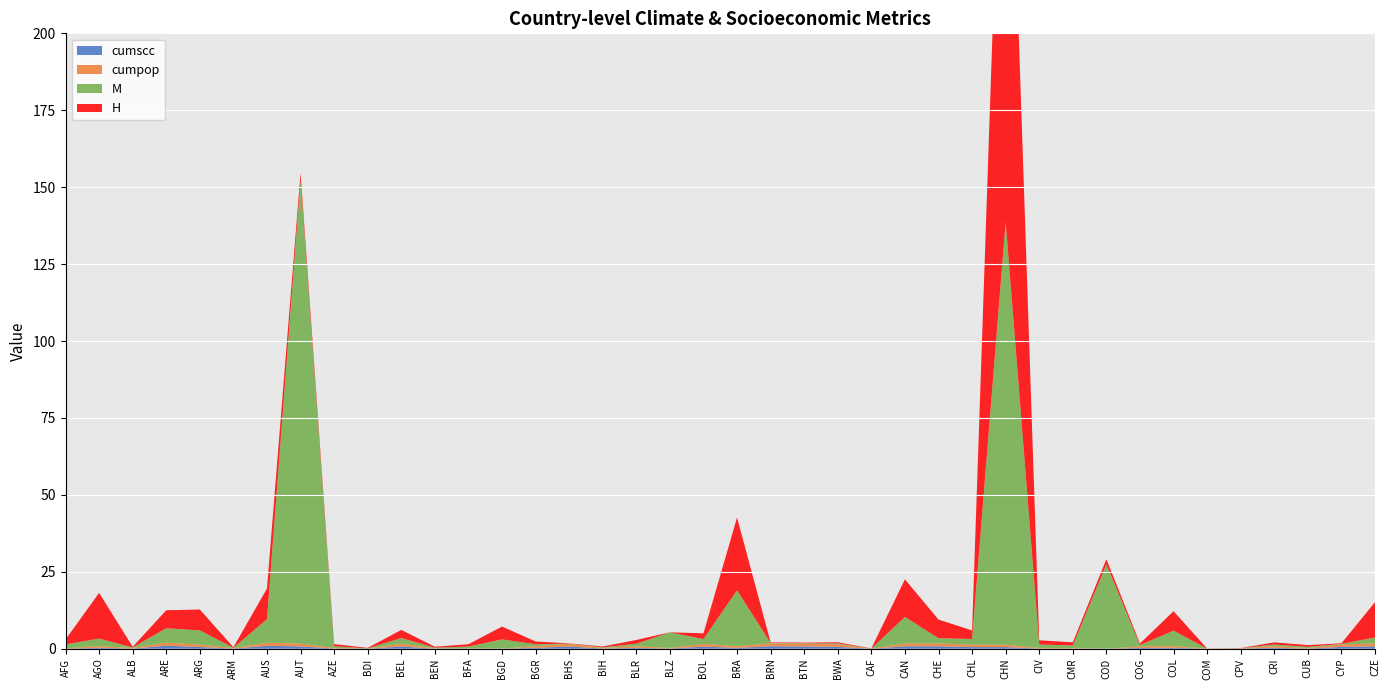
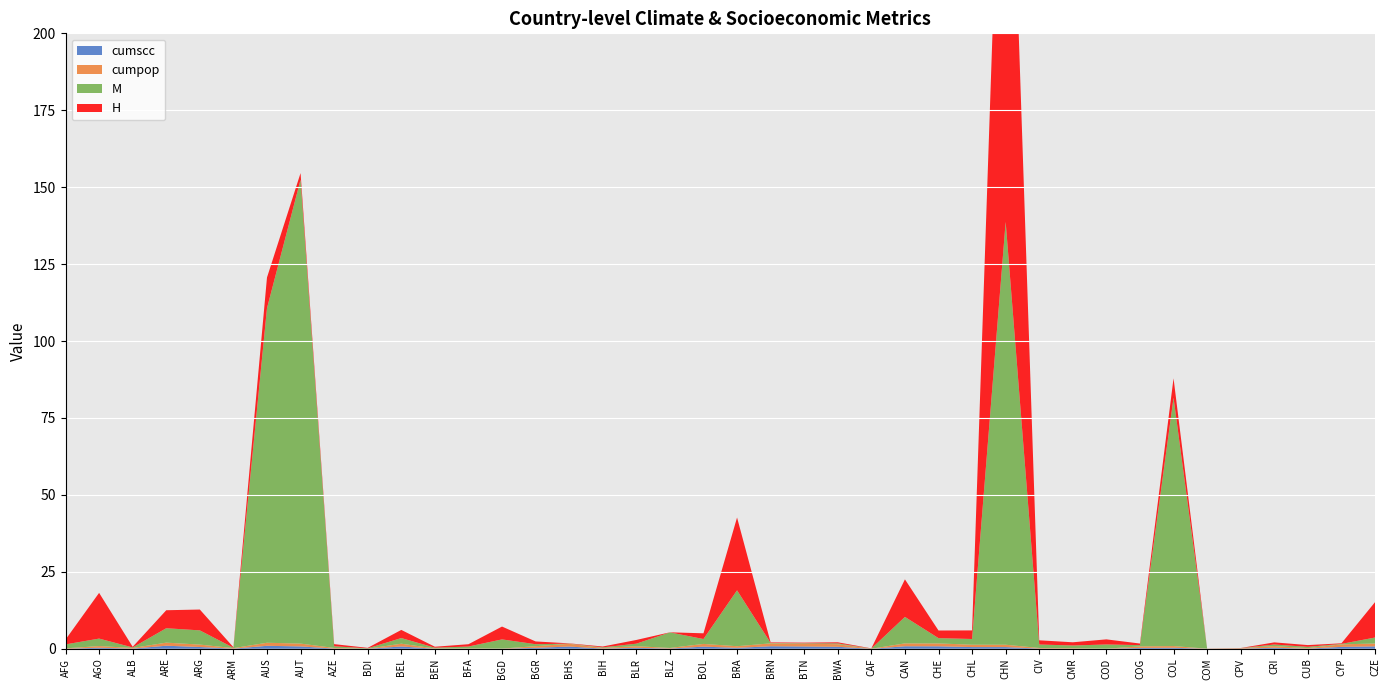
  {
    "cumscc": {
      "ARE": 1,
      "AUS": 1,
      "BRN": 1,
      "CAN": 1
    },
    "cumpop": {
      "ARE": 1,
      "AUS": 1,
      "AUT": 1,
      "BEL": 1,
      "BOL": 1,
      "CAN": 1,
      "CHE": 1,
      "CZE": 1
    },
    "M": {
      "AFG": 1,
      "AGO": 2,
      "ARE": 5,
      "ARG": 5,
-     "AUS": 8,
+     "AUS": 109,
      "AUT": 151,
      "BEL": 2,
      "BGD": 3,
      "BOL": 2,
      "BRA": 18,
      "CAN": 9,
      "CHE": 2,
      "CHL": 2,
      "CHN": 137,
      "CIV": 1,
      "CMR": 1,
-     "COD": 27,
-     "COL": 5,
+     "COD": 1,
+     "COL": 81,
      "CZE": 2
    },
    "H": {
      "AFG": 2,
      "AGO": 15,
      "ARE": 6,
      "ARG": 7,
      "AUS": 10,
      "AUT": 2,
      "BEL": 3,
      "BGD": 4,
      "BGR": 1,
      "BLR": 1,
      "BOL": 2,
      "BRA": 24,
      "CAN": 12,
-     "CHE": 6,
+     "CHE": 2,
      "CHL": 3,
      "CIV": 1,
      "CMR": 1,
      "COD": 2,
      "COL": 6,
      "CZE": 11
    }
  }
